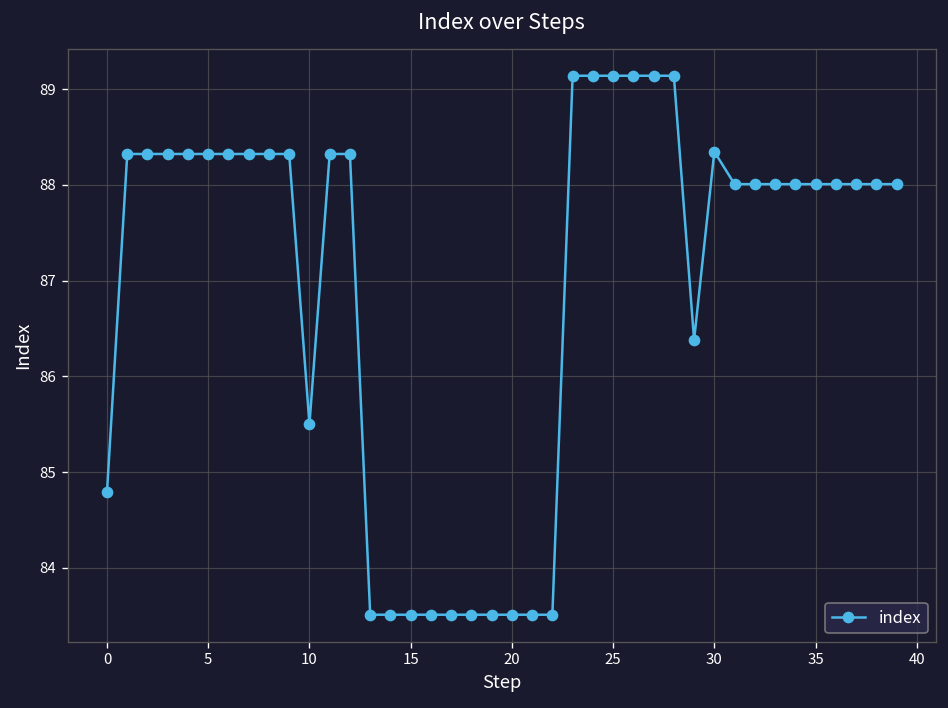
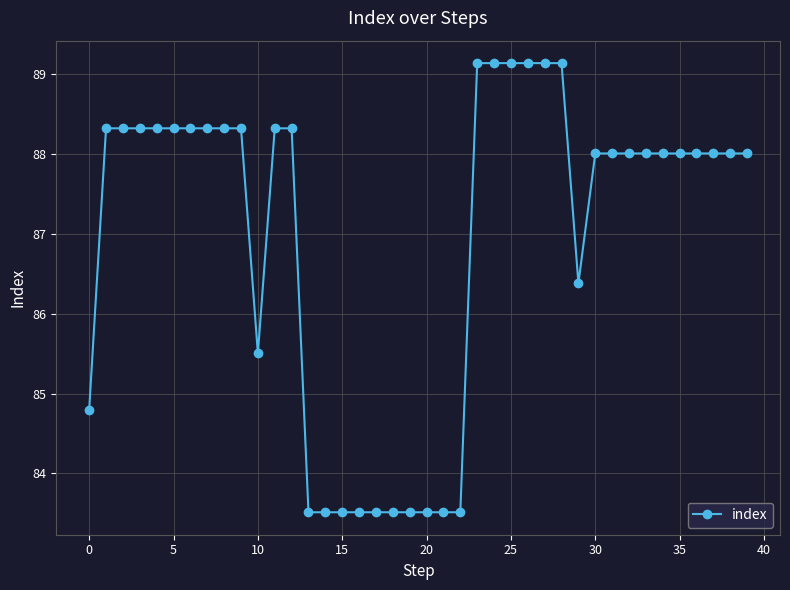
  {
    "0": 84.8,
    "5": 88.3,
    "10": 85.5,
    "15": 83.5,
    "20": 83.5,
    "25": 89.1,
-   "30": 88.3,
+   "30": 88.0,
    "35": 88.0
  }
